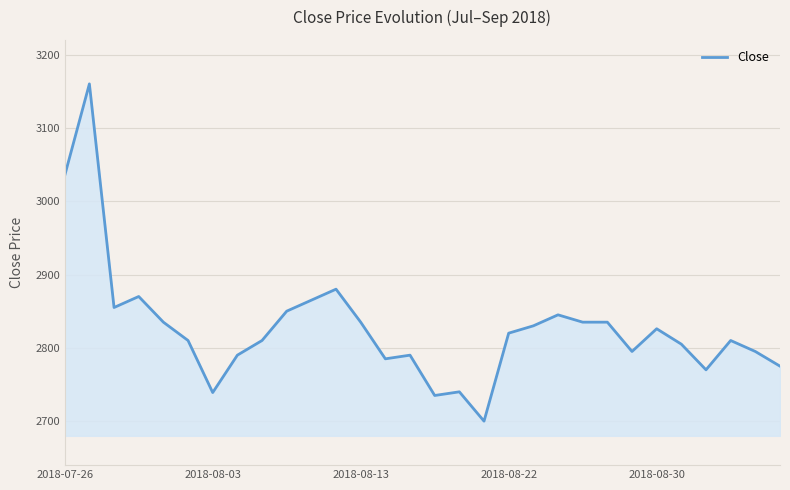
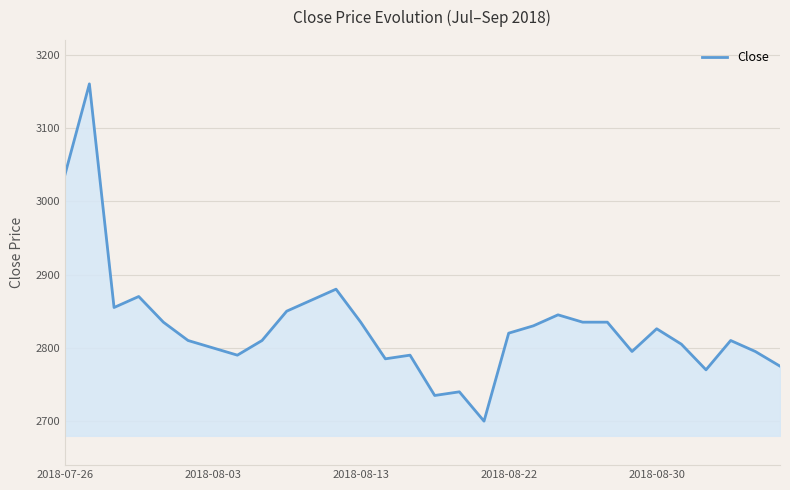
  {
    "2018-07-26": 3040,
-   "2018-08-03": 2740,
+   "2018-08-03": 2800,
    "2018-08-13": 2840,
    "2018-08-22": 2820,
    "2018-08-30": 2830
  }
